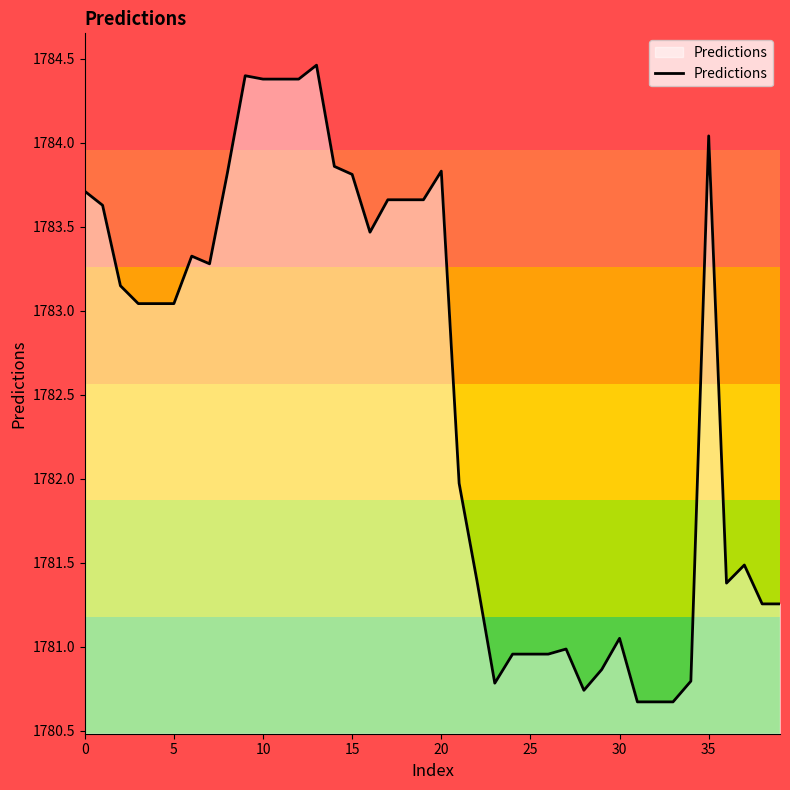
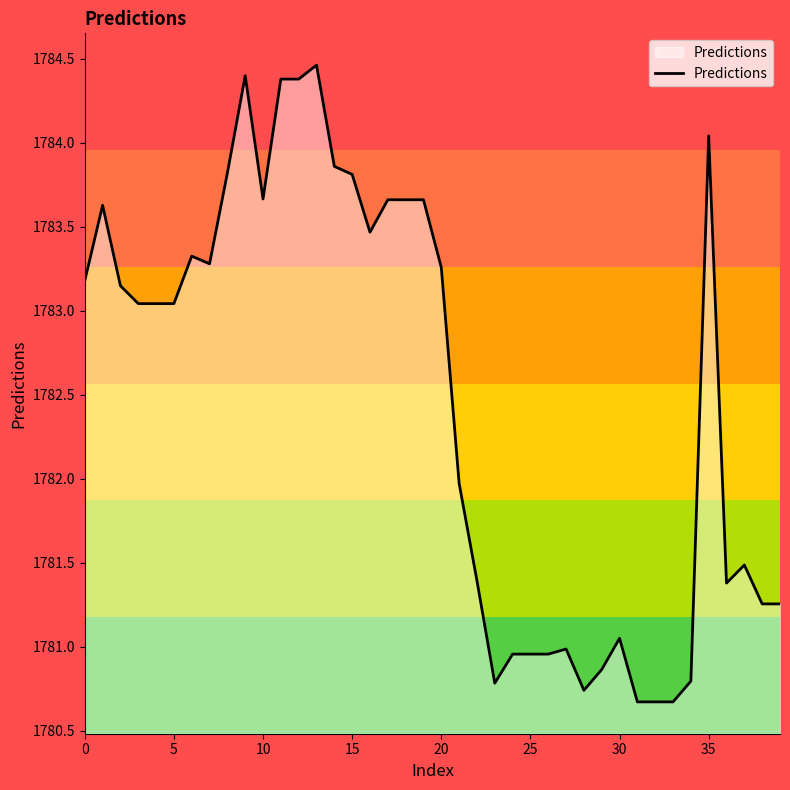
  {
-   "0": 1783.71,
+   "0": 1783.18,
    "5": 1783.04,
-   "10": 1784.38,
+   "10": 1783.67,
    "15": 1783.81,
-   "20": 1783.83,
+   "20": 1783.26,
    "25": 1780.96,
    "30": 1781.05,
    "35": 1784.04
  }
